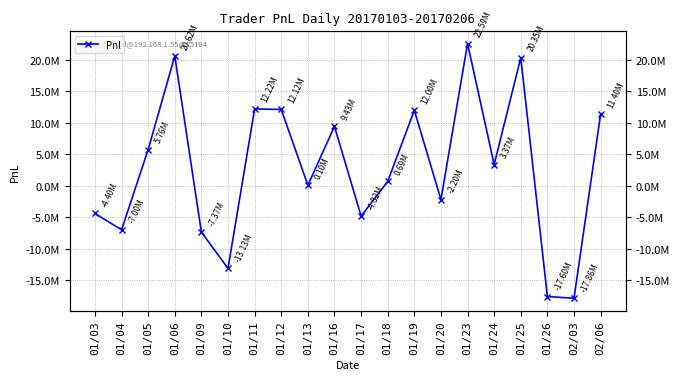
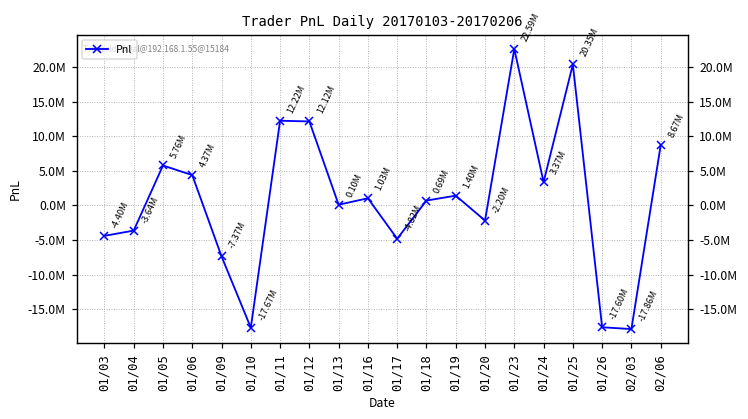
  {
-   "01/04": "-7.00M",
+   "01/04": "-3.64M",
    "01/05": "5.76M",
-   "01/06": "20.62M",
+   "01/06": "4.37M",
    "01/09": "-7.37M",
-   "01/10": "-13.13M",
+   "01/10": "-17.67M",
    "01/11": "12.22M",
    "01/12": "12.12M",
    "01/13": "0.10M",
-   "01/16": "9.43M",
+   "01/16": "1.03M",
    "01/18": "0.69M",
-   "01/19": "12.00M",
+   "01/19": "1.40M",
    "01/20": "-2.20M",
    "01/23": "22.59M",
    "01/24": "3.37M",
    "01/25": "20.35M",
    "01/26": "-17.60M",
    "02/03": "-17.86M",
-   "02/06": "11.40M"
+   "02/06": "8.67M"
  }
